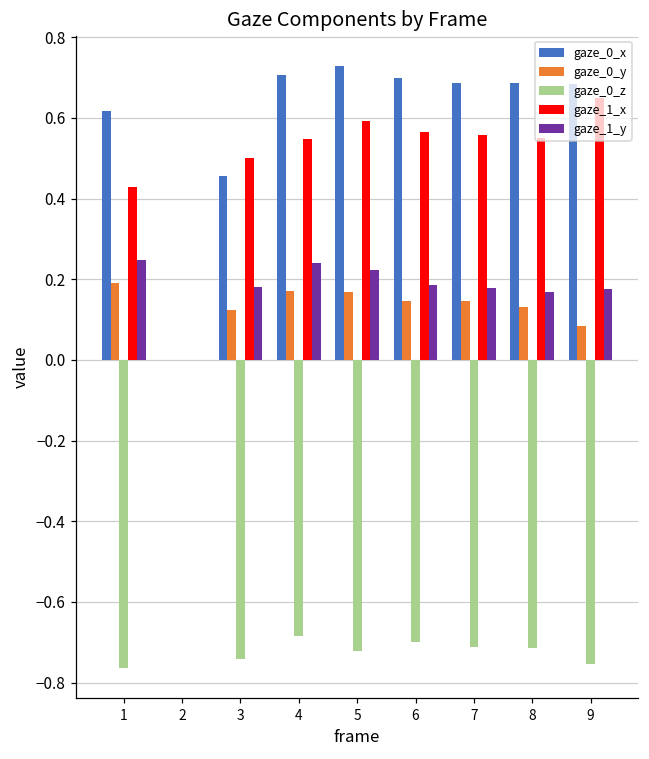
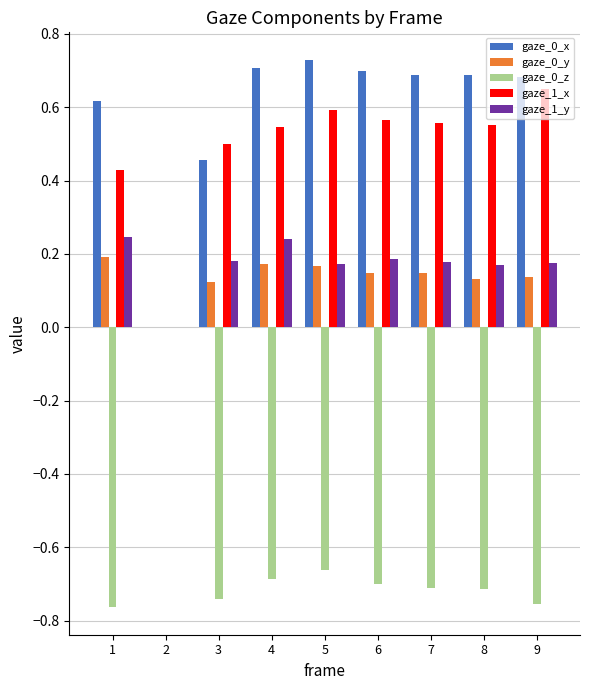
  {
    "gaze_0_x": {
      "1": 0.62,
      "2": 0.00,
      "3": 0.46,
      "4": 0.71,
      "5": 0.73,
      "6": 0.70,
      "7": 0.69,
      "8": 0.69
    },
    "gaze_0_y": {
      "1": 0.19,
      "2": 0.00,
      "3": 0.12,
      "4": 0.17,
      "5": 0.17,
      "6": 0.15,
      "7": 0.15,
      "8": 0.13,
-     "9": 0.08
+     "9": 0.14
    },
    "gaze_0_z": {
      "1": -0.76,
      "2": 0.00,
      "3": -0.74,
      "4": -0.69,
-     "5": -0.72,
+     "5": -0.66,
      "6": -0.70,
      "7": -0.71,
      "8": -0.71,
      "9": -0.75
    },
    "gaze_1_x": {
      "1": 0.43,
      "2": 0.00,
      "3": 0.50,
      "4": 0.55,
      "5": 0.59,
      "6": 0.57,
      "7": 0.56,
      "8": 0.55
    },
    "gaze_1_y": {
      "1": 0.25,
      "2": 0.00,
      "3": 0.18,
      "4": 0.24,
-     "5": 0.22,
+     "5": 0.17,
      "6": 0.19,
      "7": 0.18,
      "8": 0.17,
      "9": 0.18
    }
  }
